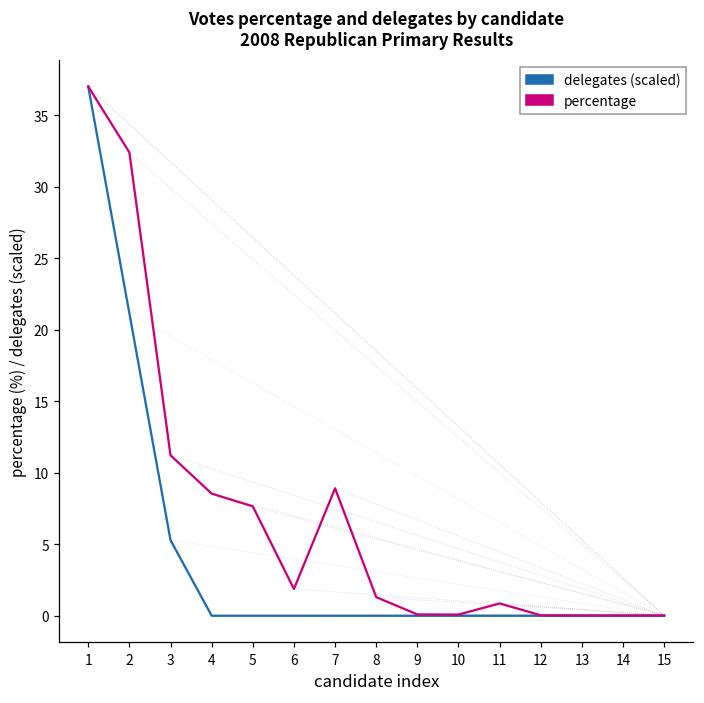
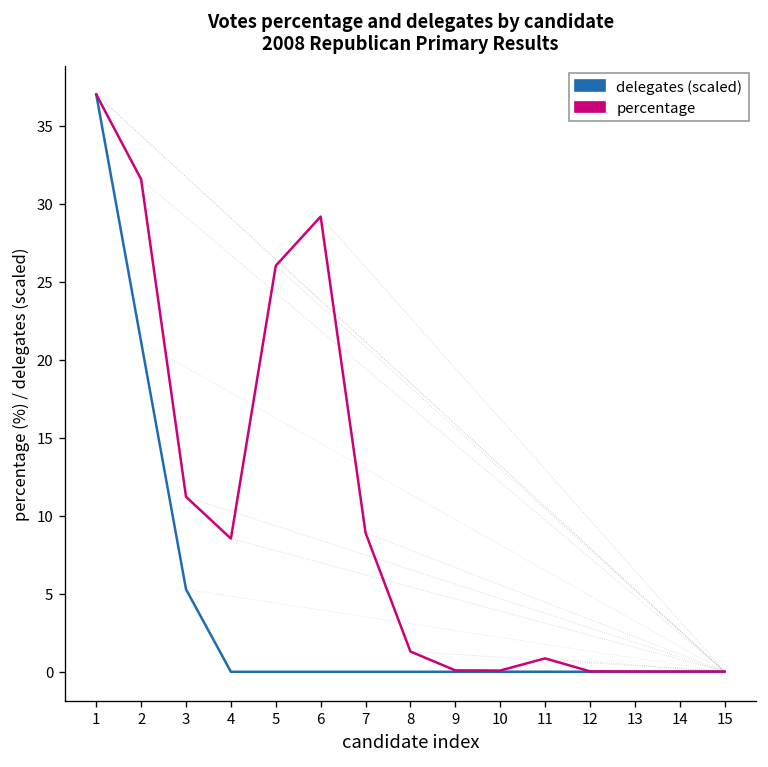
  {
    "percentage": {
-     "2": 32.4,
-     "5": 7.7,
-     "6": 1.9
+     "2": 31.6,
+     "5": 26.0,
+     "6": 29.2
    }
  }
